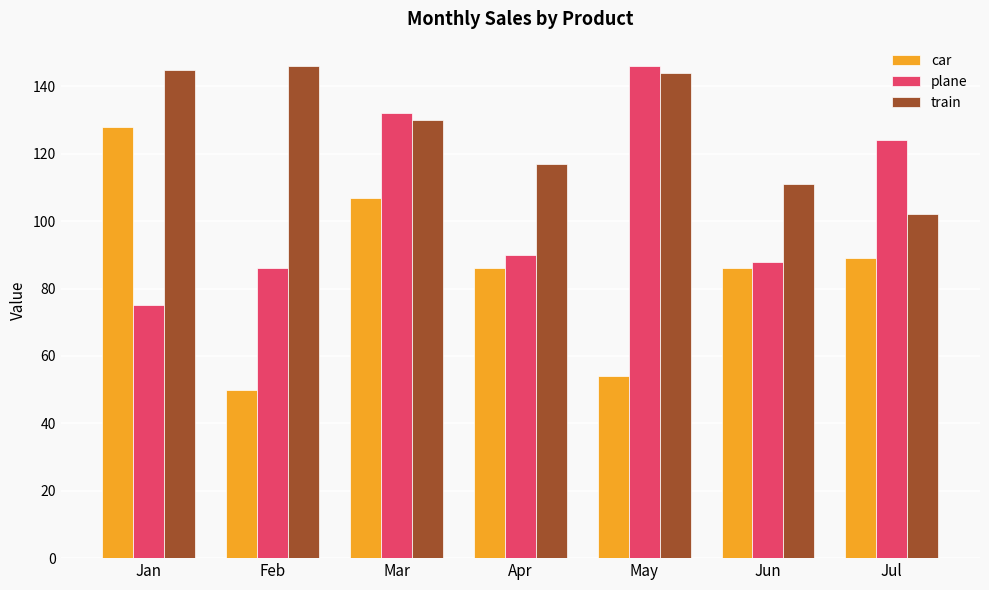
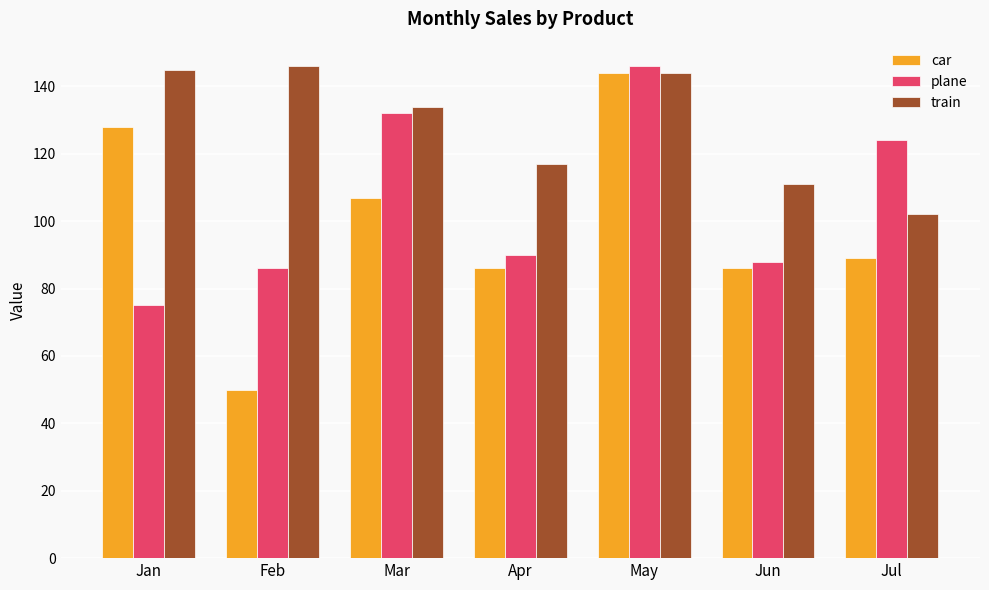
  {
    "car": {
      "Jan": 128,
      "Feb": 50,
      "Mar": 107,
      "Apr": 86,
-     "May": 54,
+     "May": 144,
      "Jun": 86,
      "Jul": 89
    },
    "plane": {
      "Jan": 75,
      "Feb": 86,
      "Mar": 132,
      "Apr": 90,
      "May": 146,
      "Jun": 88,
      "Jul": 124
    },
    "train": {
      "Jan": 145,
      "Feb": 146,
-     "Mar": 130,
+     "Mar": 134,
      "Apr": 117,
      "May": 144,
      "Jun": 111,
      "Jul": 102
    }
  }
